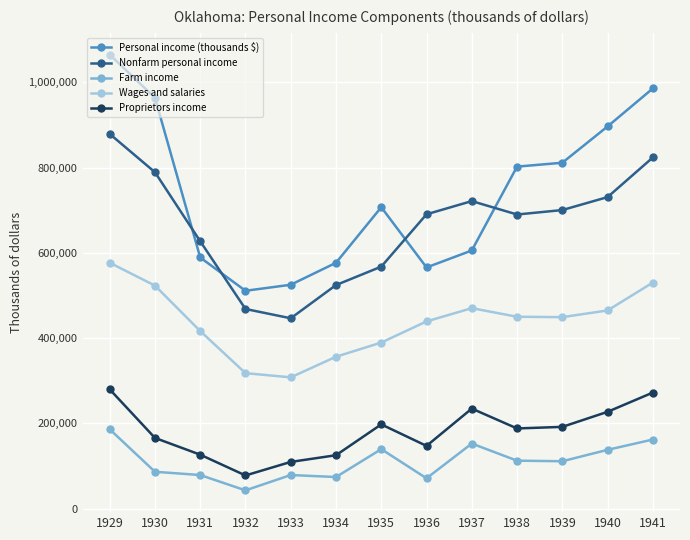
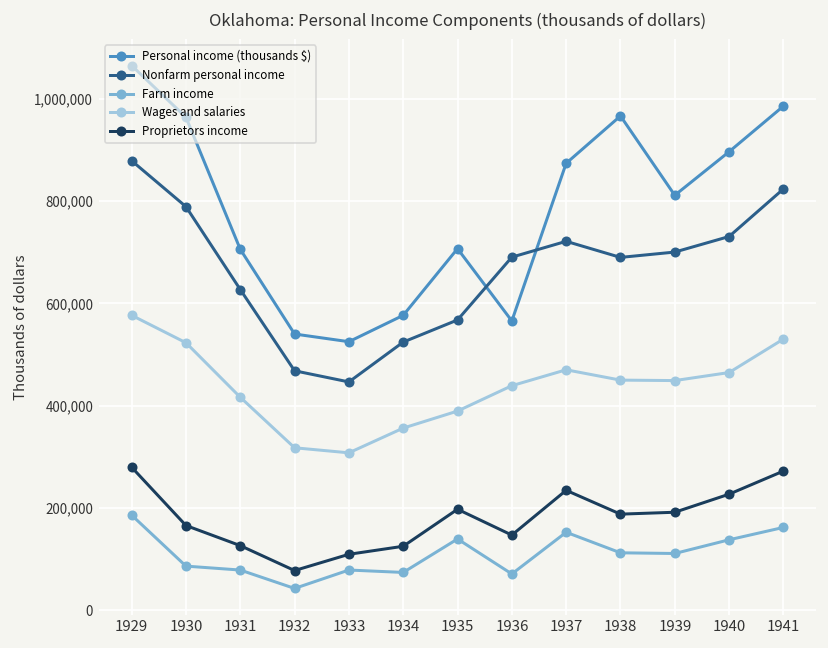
  {
    "Personal income (thousands $)": {
-     "1931": "590,000",
-     "1932": "510,000",
+     "1931": "710,000",
+     "1932": "540,000",
      "1933": "530,000",
      "1934": "580,000",
      "1935": "710,000",
      "1936": "570,000",
-     "1937": "610,000",
-     "1938": "800,000",
+     "1937": "870,000",
+     "1938": "970,000",
      "1939": "810,000",
      "1940": "900,000",
      "1941": "990,000"
    }
  }
